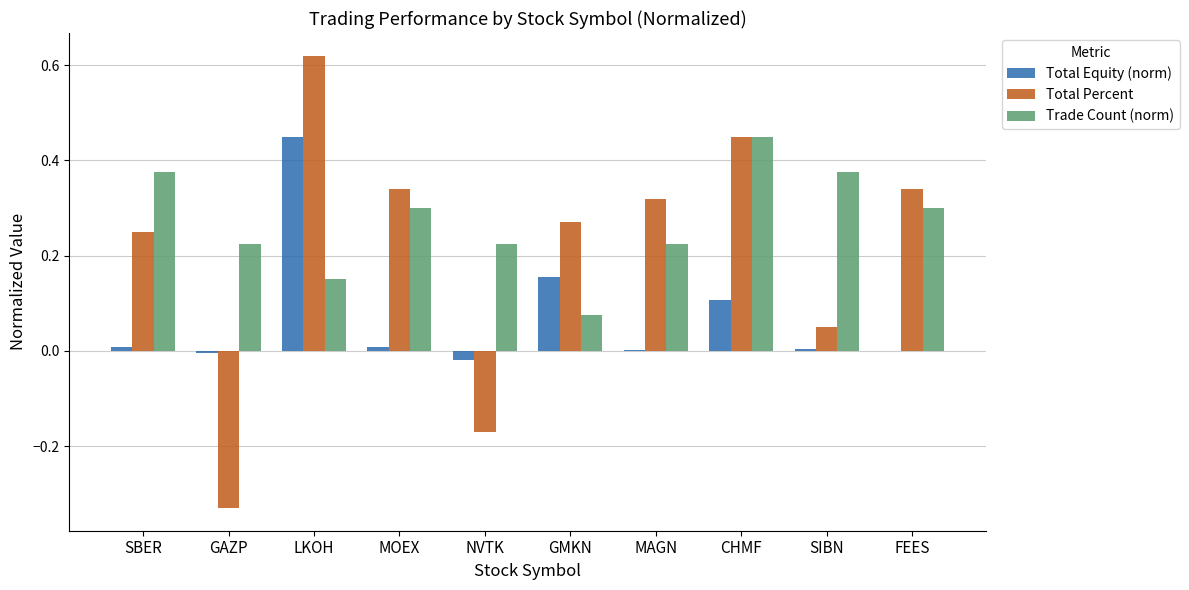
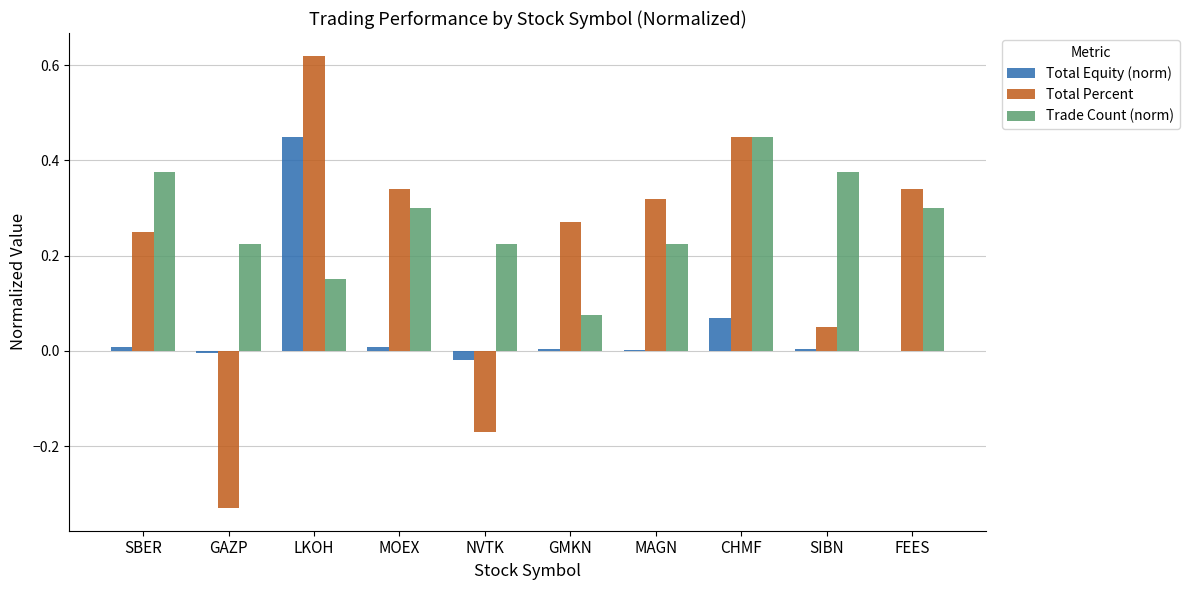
  {
    "Total Equity (norm)": {
      "SBER": 0.01,
      "LKOH": 0.45,
      "MOEX": 0.01,
      "NVTK": -0.02,
-     "GMKN": 0.16,
-     "CHMF": 0.11
+     "GMKN": 0.00,
+     "CHMF": 0.07
    },
    "Total Percent": {
      "SBER": 0.25,
      "GAZP": -0.33,
      "LKOH": 0.62,
      "MOEX": 0.34,
      "NVTK": -0.17,
      "GMKN": 0.27,
      "MAGN": 0.32,
      "CHMF": 0.45,
      "SIBN": 0.05,
      "FEES": 0.34
    },
    "Trade Count (norm)": {
      "SBER": 0.38,
      "GAZP": 0.23,
      "LKOH": 0.15,
      "MOEX": 0.30,
      "NVTK": 0.23,
      "GMKN": 0.08,
      "MAGN": 0.23,
      "CHMF": 0.45,
      "SIBN": 0.38,
      "FEES": 0.30
    }
  }
